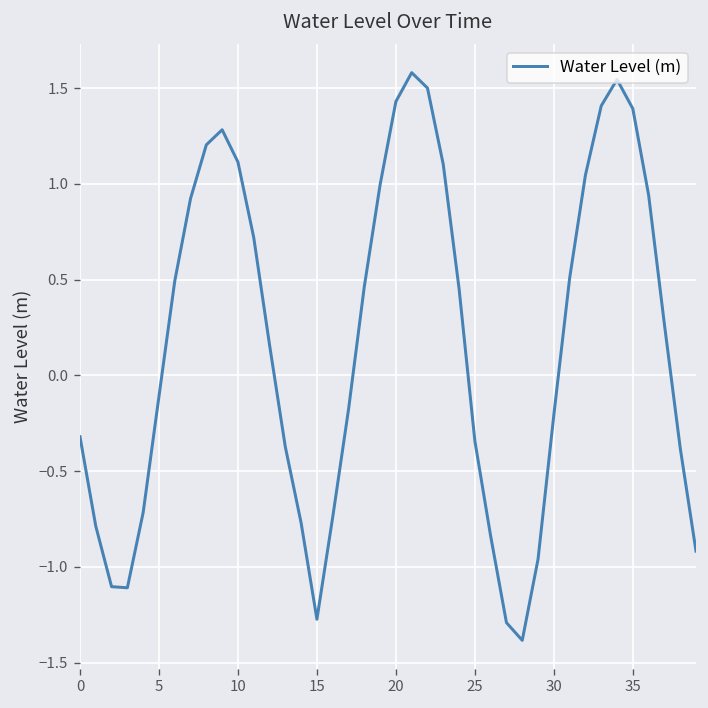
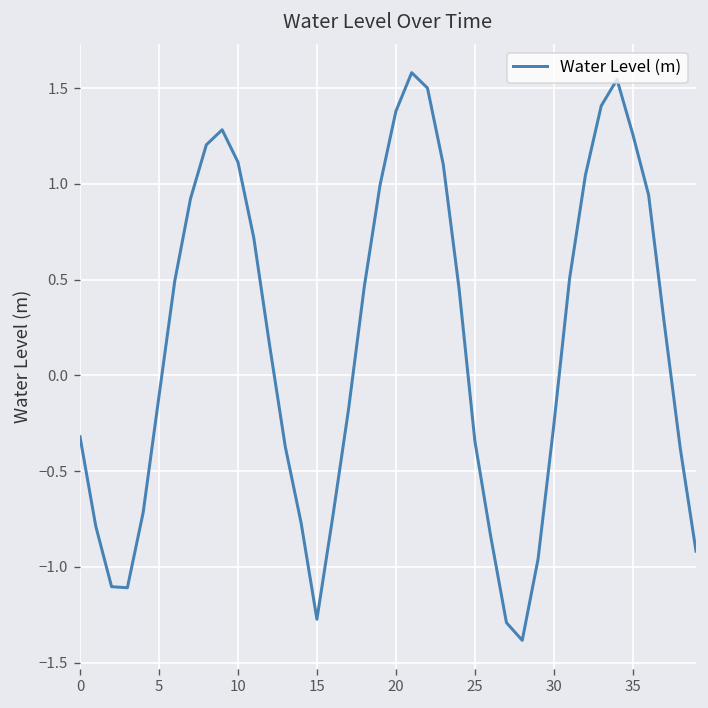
  {
    "0": -0.32,
    "5": -0.11,
    "10": 1.11,
    "15": -1.27,
-   "20": 1.43,
+   "20": 1.38,
    "25": -0.34,
-   "30": -0.21,
-   "35": 1.39
+   "30": -0.26,
+   "35": 1.26
  }
